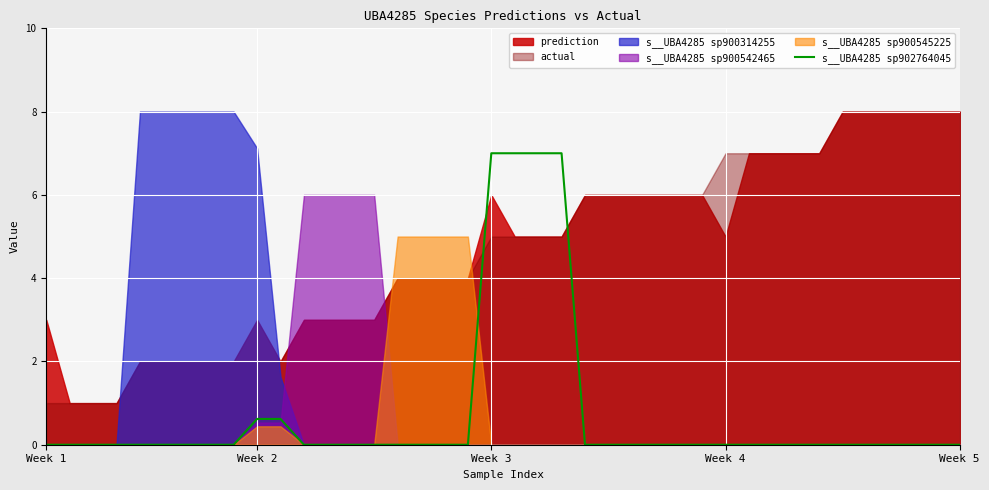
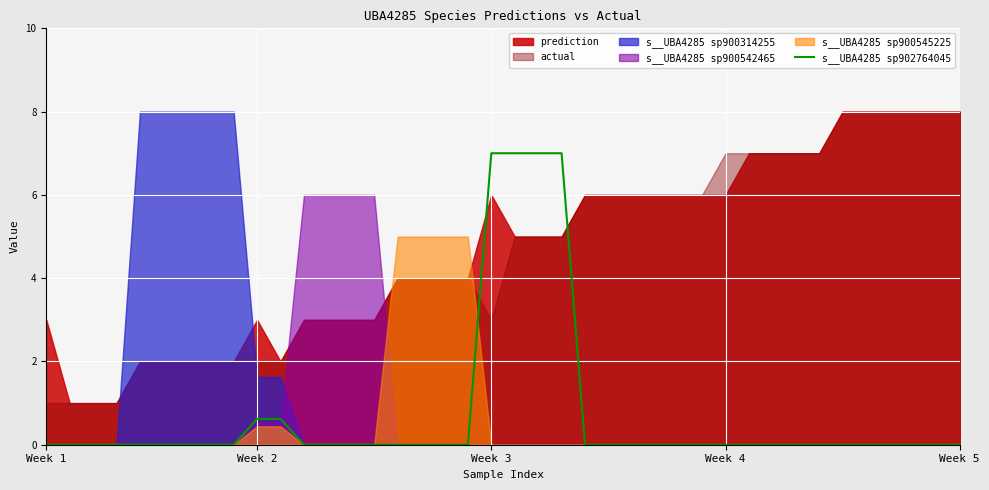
  {
    "prediction": {
      "Week 1": 3,
      "Week 2": 3,
      "Week 3": 6,
-     "Week 4": 5
+     "Week 4": 6
    },
    "s__UBA4285 sp902764045": {
      "Week 2": 0.6,
      "Week 3": 7.0
    },
    "actual": {
      "Week 1": 1,
      "Week 2": 2,
-     "Week 3": 5,
+     "Week 3": 3,
      "Week 4": 7
    },
    "s__UBA4285 sp900314255": {
-     "Week 2": 7.1
+     "Week 2": 1.6
    },
    "s__UBA4285 sp900542465": {
      "Week 2": 0.5
    },
    "s__UBA4285 sp900545225": {
      "Week 2": 0.4
    }
  }
